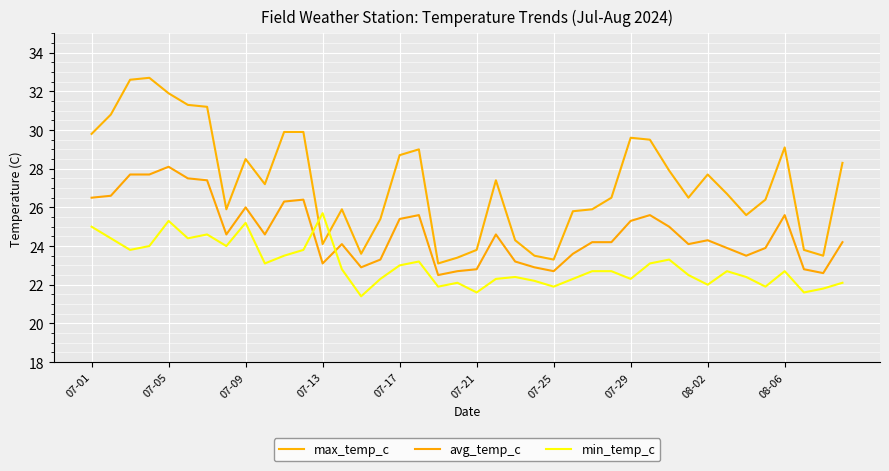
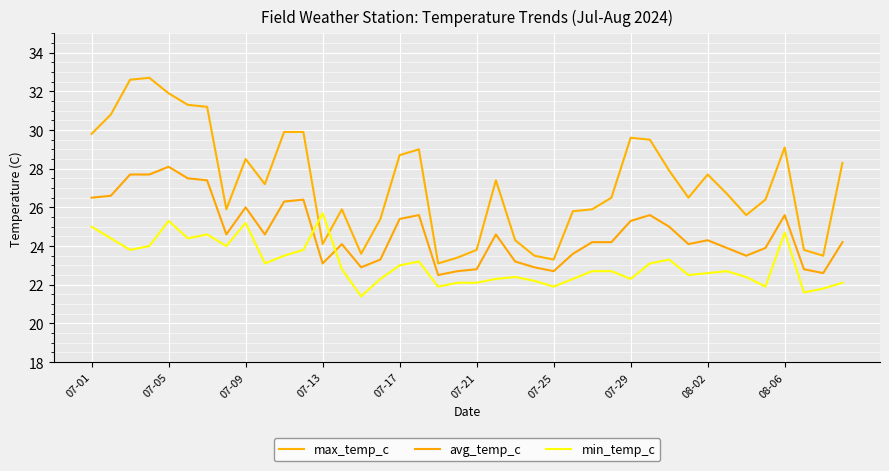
  {
    "min_temp_c": {
      "07-01": 25.0,
      "07-05": 25.3,
      "07-09": 25.2,
      "07-13": 25.7,
      "07-17": 23.0,
-     "07-21": 21.6,
+     "07-21": 22.1,
      "07-25": 21.9,
      "07-29": 22.3,
-     "08-02": 22.0,
-     "08-06": 22.7
+     "08-02": 22.6,
+     "08-06": 24.7
    }
  }
